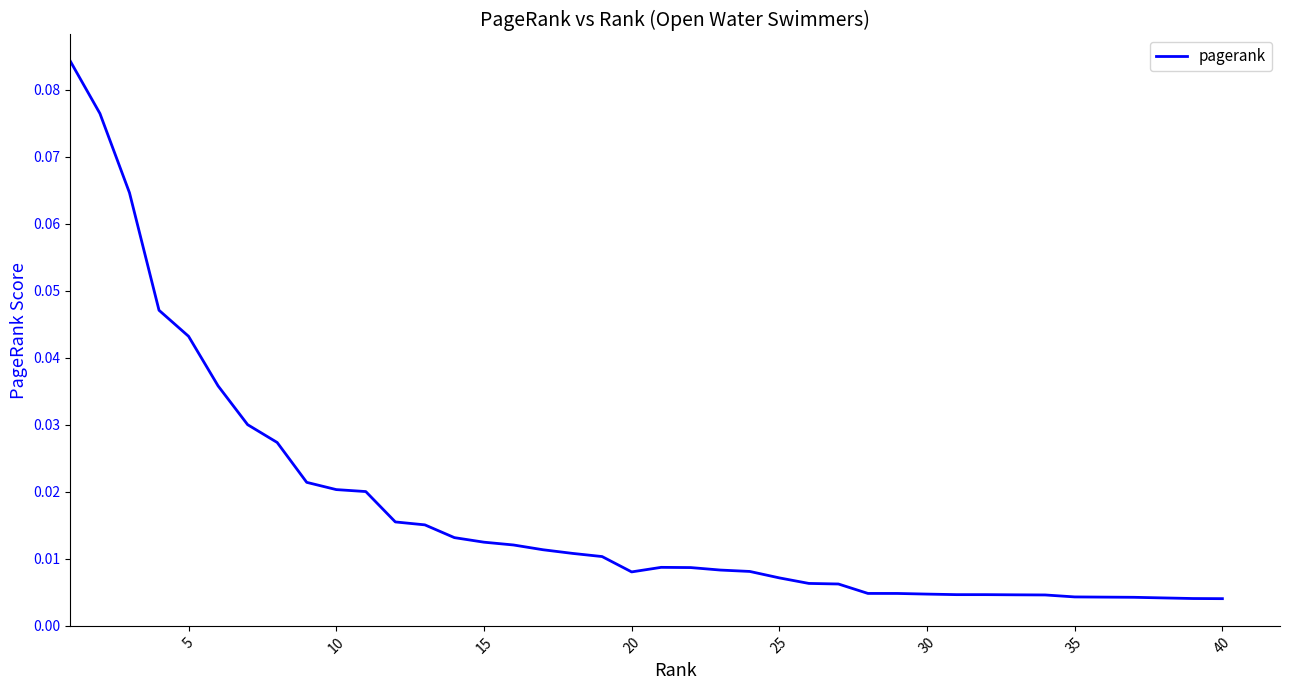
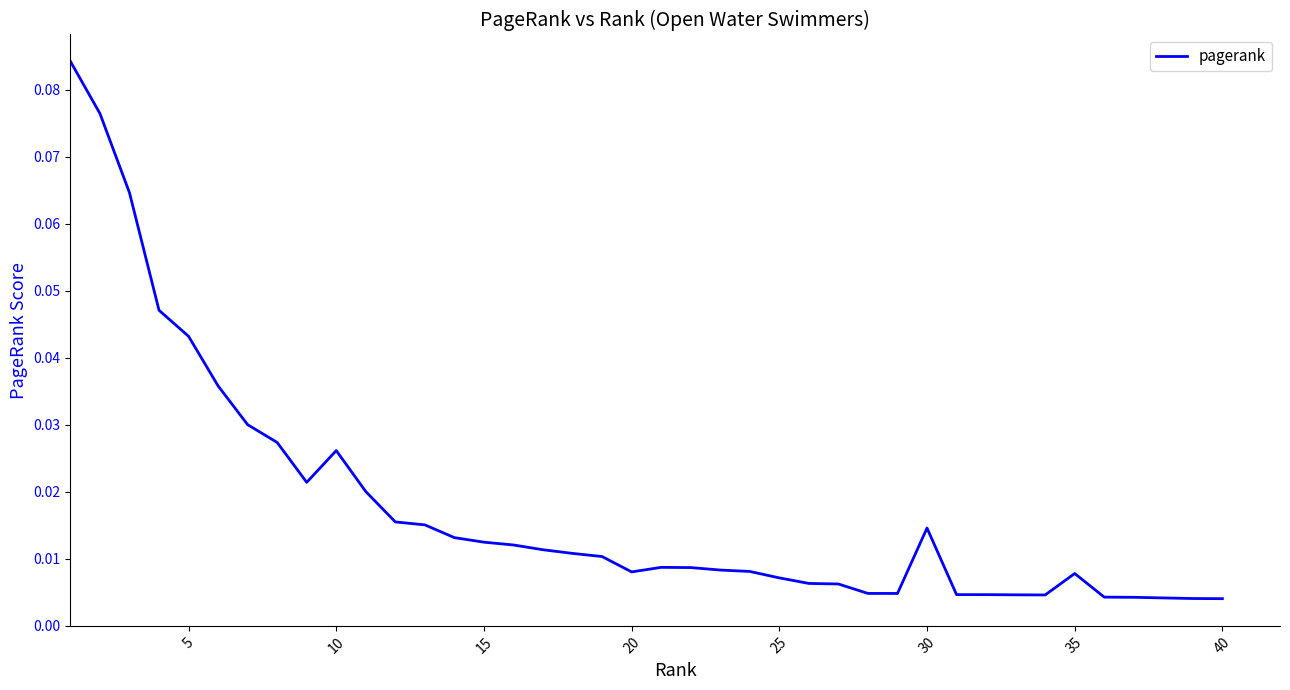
  {
    "5": 0.043,
-   "10": 0.020,
+   "10": 0.026,
    "15": 0.012,
    "20": 0.008,
    "25": 0.007,
-   "30": 0.005,
-   "35": 0.004,
+   "30": 0.015,
+   "35": 0.008,
    "40": 0.004
  }
